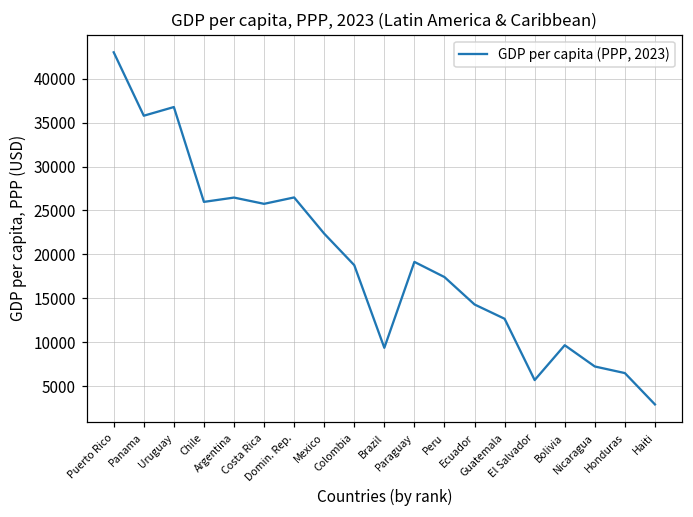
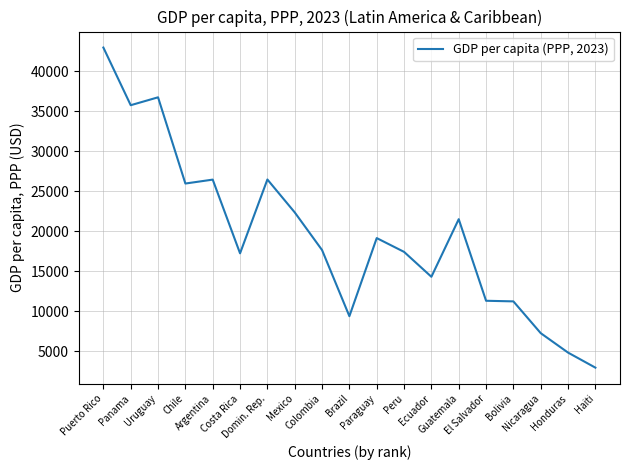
  {
    "Puerto Rico": 43000,
    "Panama": 36000,
    "Uruguay": 37000,
    "Chile": 26000,
    "Argentina": 26000,
-   "Costa Rica": 26000,
+   "Costa Rica": 17000,
    "Domin. Rep.": 26000,
    "Mexico": 22000,
-   "Colombia": 19000,
+   "Colombia": 18000,
    "Brazil": 9000,
    "Paraguay": 19000,
    "Peru": 17000,
    "Ecuador": 14000,
-   "Guatemala": 13000,
-   "El Salvador": 6000,
-   "Bolivia": 10000,
+   "Guatemala": 22000,
+   "El Salvador": 11000,
+   "Bolivia": 11000,
    "Nicaragua": 7000,
-   "Honduras": 6000,
+   "Honduras": 5000,
    "Haiti": 3000
  }
